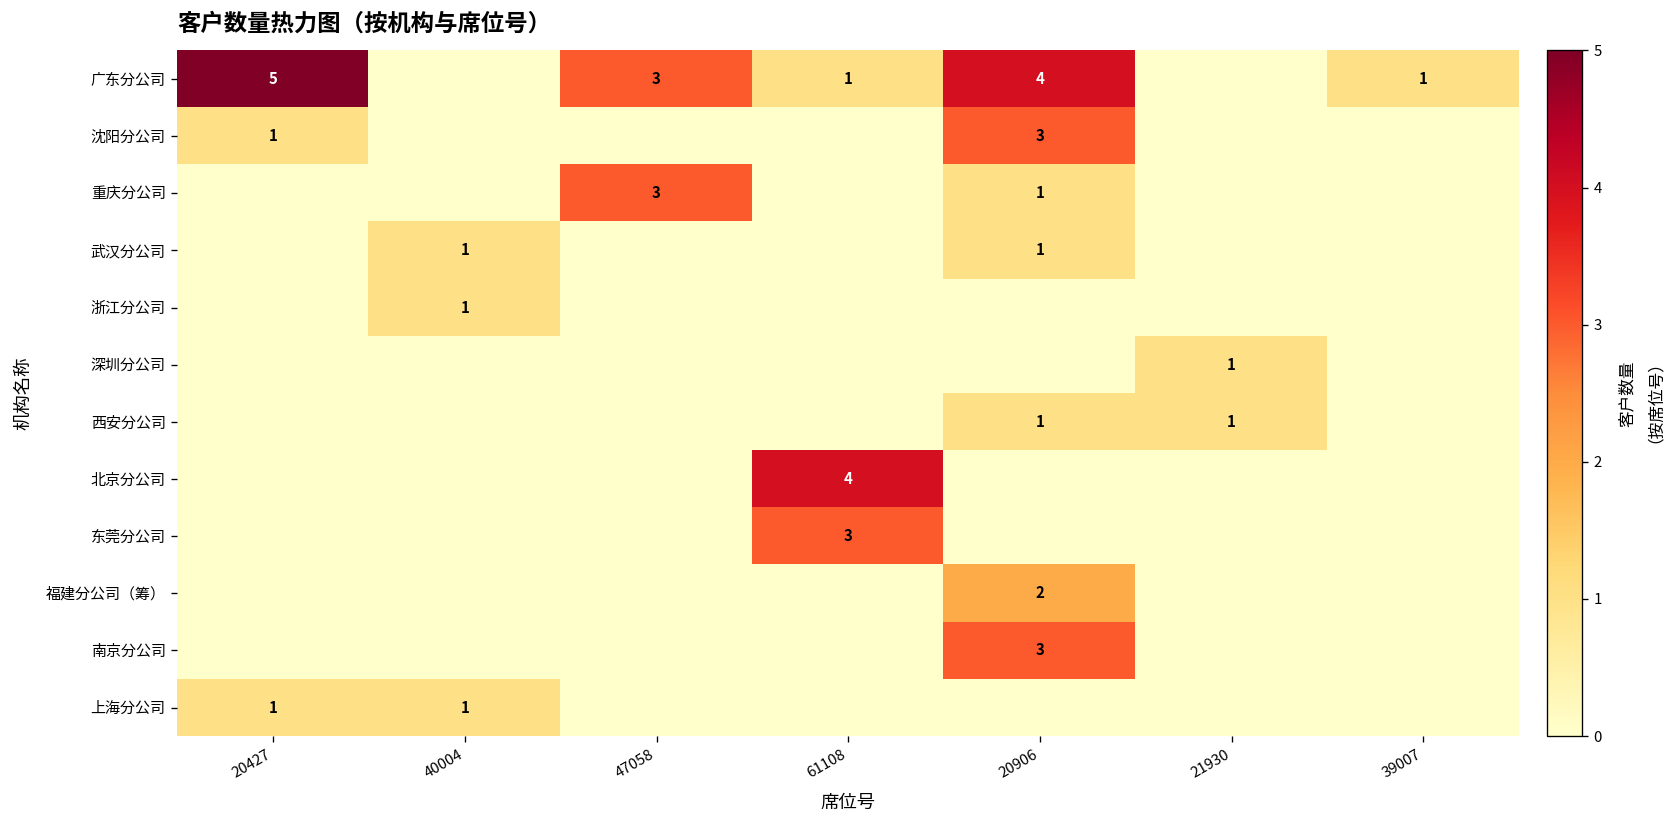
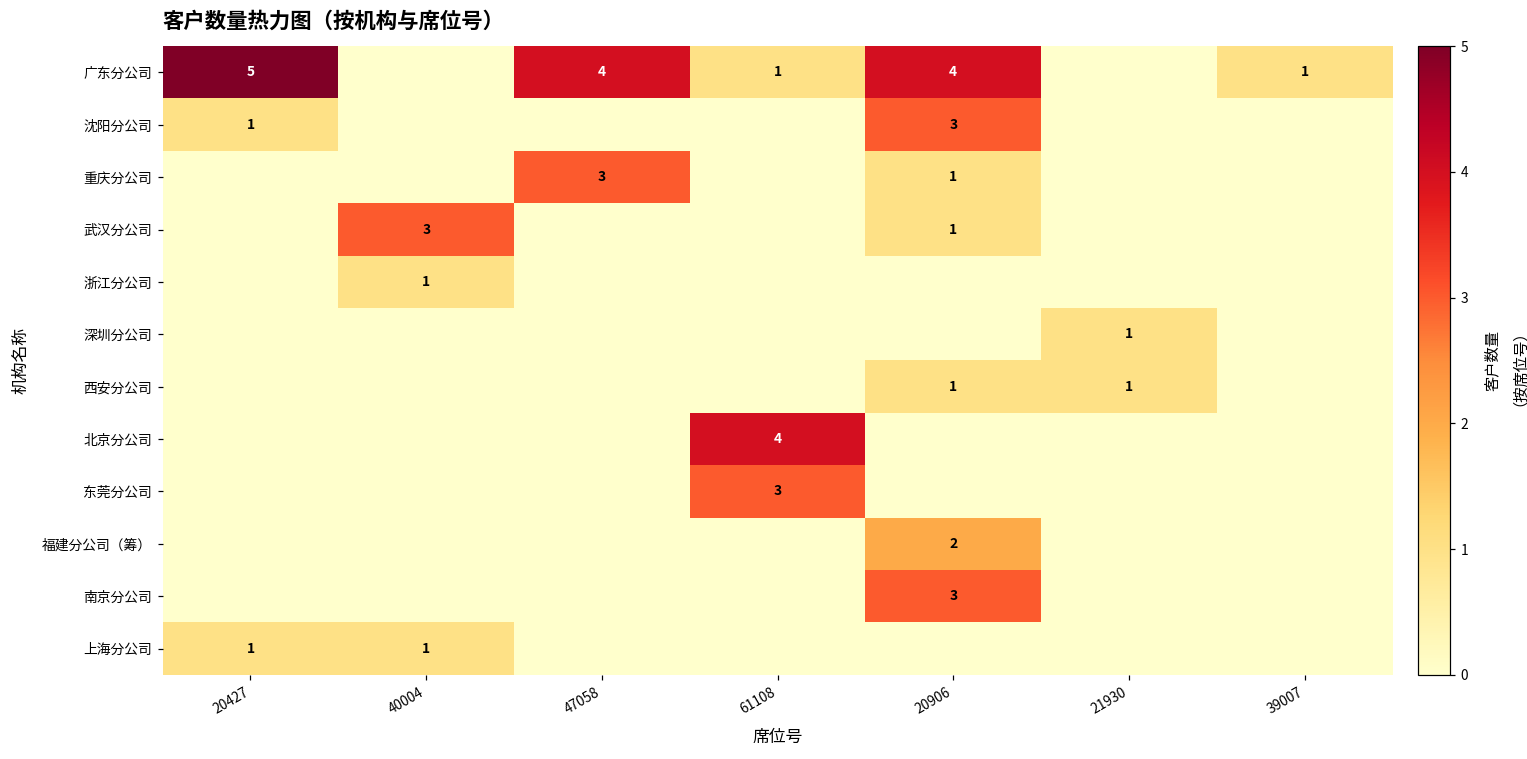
  {
    "广东分公司": {
      "20427": 5,
-     "47058": 3,
+     "47058": 4,
      "61108": 1,
      "20906": 4,
      "39007": 1
    },
    "沈阳分公司": {
      "20427": 1,
      "20906": 3
    },
    "重庆分公司": {
      "47058": 3,
      "20906": 1
    },
    "武汉分公司": {
-     "40004": 1,
+     "40004": 3,
      "20906": 1
    },
    "浙江分公司": {
      "40004": 1
    },
    "深圳分公司": {
      "21930": 1
    },
    "西安分公司": {
      "20906": 1,
      "21930": 1
    },
    "北京分公司": {
      "61108": 4
    },
    "东莞分公司": {
      "61108": 3
    },
    "福建分公司（筹）": {
      "20906": 2
    },
    "南京分公司": {
      "20906": 3
    },
    "上海分公司": {
      "20427": 1,
      "40004": 1
    }
  }
